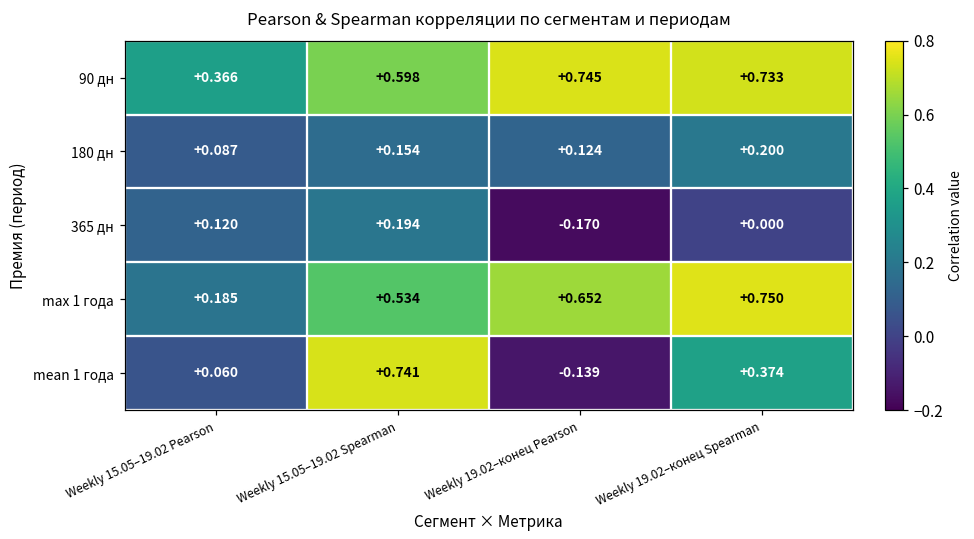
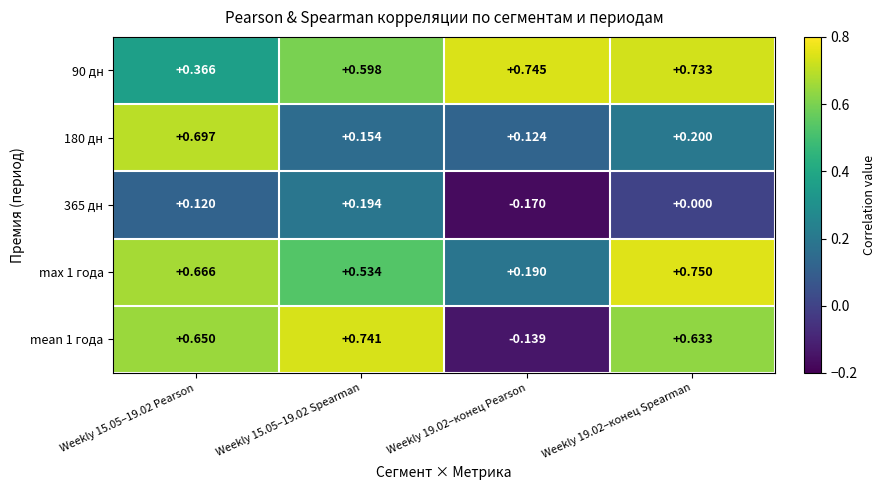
  {
    "90 дн": {
      "Weekly 15.05–19.02 Pearson": "+0.366",
      "Weekly 15.05–19.02 Spearman": "+0.598",
      "Weekly 19.02–конец Pearson": "+0.745",
      "Weekly 19.02–конец Spearman": "+0.733"
    },
    "180 дн": {
-     "Weekly 15.05–19.02 Pearson": "+0.087",
+     "Weekly 15.05–19.02 Pearson": "+0.697",
      "Weekly 15.05–19.02 Spearman": "+0.154",
      "Weekly 19.02–конец Pearson": "+0.124",
      "Weekly 19.02–конец Spearman": "+0.200"
    },
    "365 дн": {
      "Weekly 15.05–19.02 Pearson": "+0.120",
      "Weekly 15.05–19.02 Spearman": "+0.194",
      "Weekly 19.02–конец Pearson": "-0.170",
      "Weekly 19.02–конец Spearman": "+0.000"
    },
    "max 1 года": {
-     "Weekly 15.05–19.02 Pearson": "+0.185",
+     "Weekly 15.05–19.02 Pearson": "+0.666",
      "Weekly 15.05–19.02 Spearman": "+0.534",
-     "Weekly 19.02–конец Pearson": "+0.652",
+     "Weekly 19.02–конец Pearson": "+0.190",
      "Weekly 19.02–конец Spearman": "+0.750"
    },
    "mean 1 года": {
-     "Weekly 15.05–19.02 Pearson": "+0.060",
+     "Weekly 15.05–19.02 Pearson": "+0.650",
      "Weekly 15.05–19.02 Spearman": "+0.741",
      "Weekly 19.02–конец Pearson": "-0.139",
-     "Weekly 19.02–конец Spearman": "+0.374"
+     "Weekly 19.02–конец Spearman": "+0.633"
    }
  }
